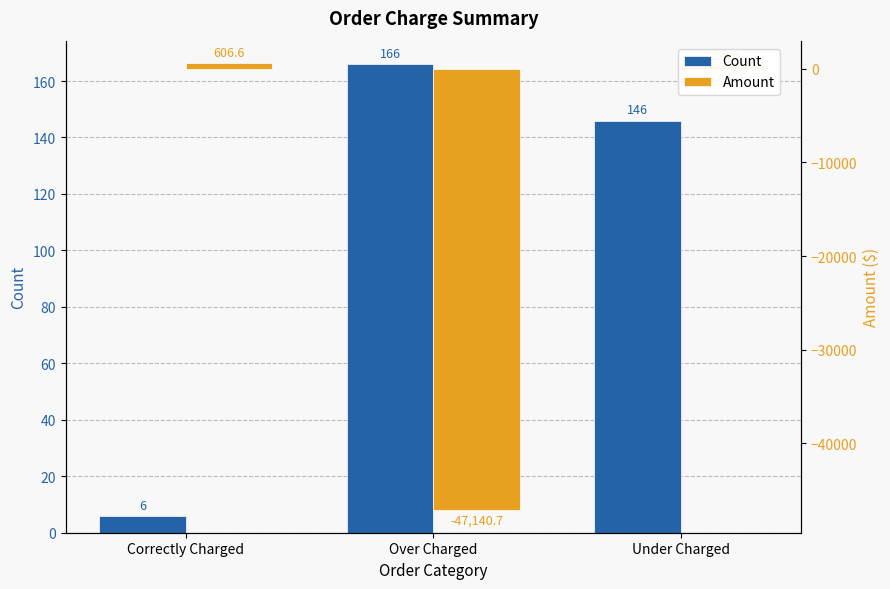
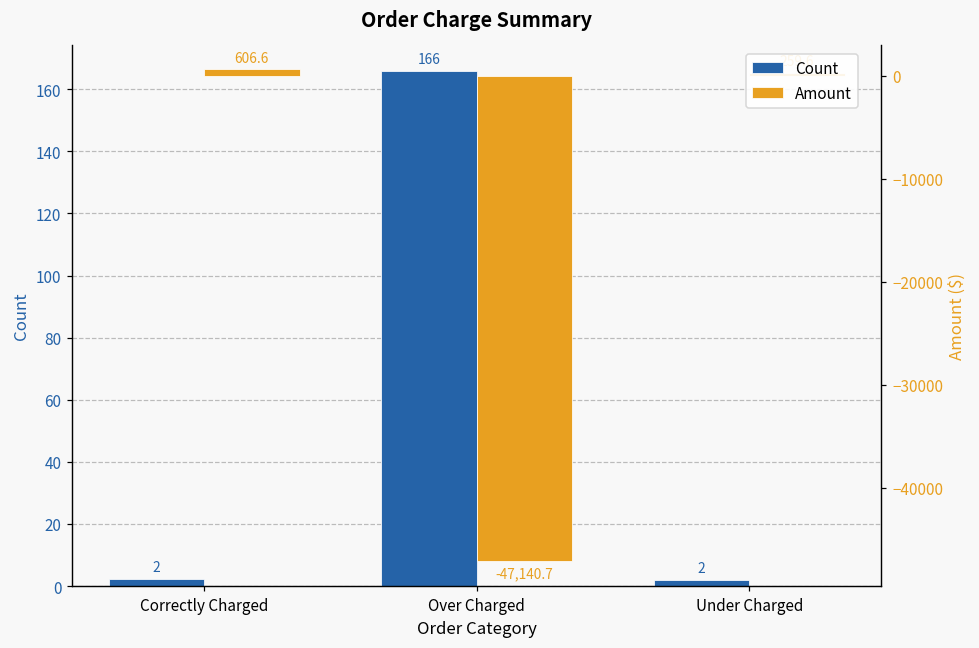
  {
    "Count": {
-     "Correctly Charged": "6",
+     "Correctly Charged": "2",
      "Over Charged": "166",
-     "Under Charged": "146"
+     "Under Charged": "2"
    },
    "Amount": {
      "Correctly Charged": "606.6",
      "Over Charged": "-47,140.7"
    }
  }
